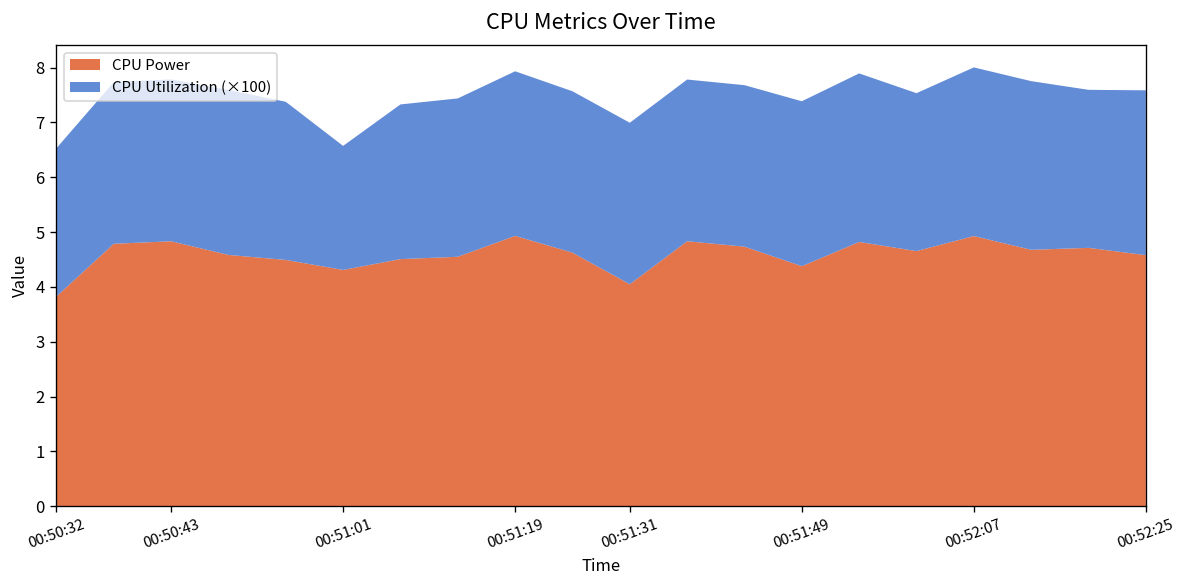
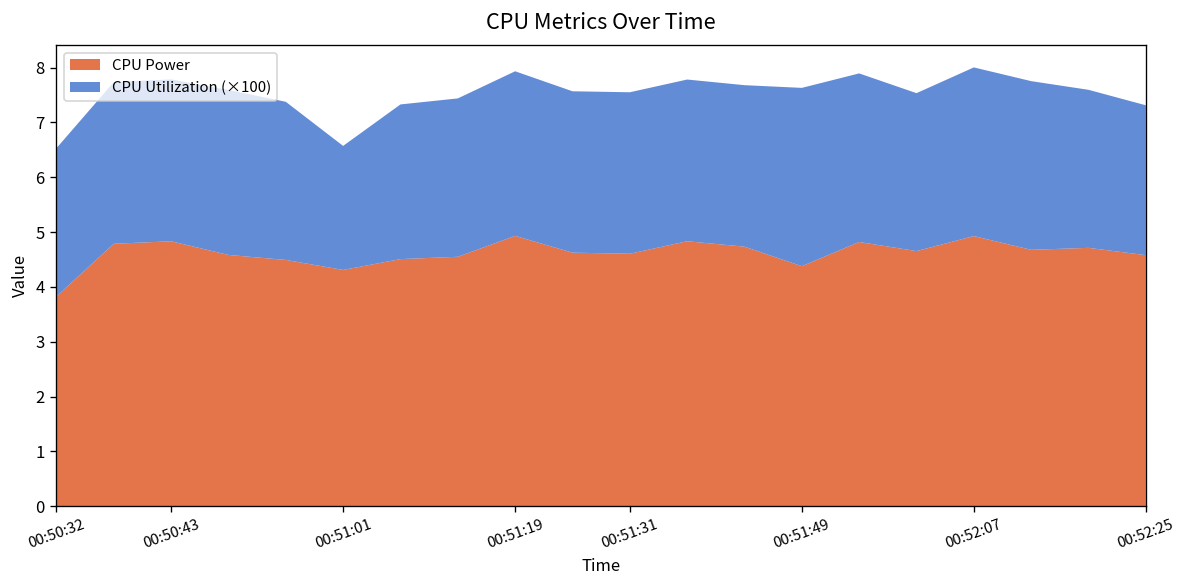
  {
    "CPU Power": {
      "00:50:32": 3.8,
      "00:50:43": 4.8,
      "00:51:01": 4.3,
      "00:51:19": 4.9,
-     "00:51:31": 4.0,
+     "00:51:31": 4.6,
      "00:51:49": 4.4,
      "00:52:07": 4.9,
      "00:52:25": 4.6
    },
    "CPU Utilization (×100)": {
      "00:50:32": 2.7,
      "00:51:01": 2.3,
      "00:51:19": 3.0,
      "00:51:31": 2.9,
-     "00:51:49": 3.0,
+     "00:51:49": 3.3,
      "00:52:07": 3.1,
-     "00:52:25": 3.0
+     "00:52:25": 2.7
    }
  }
